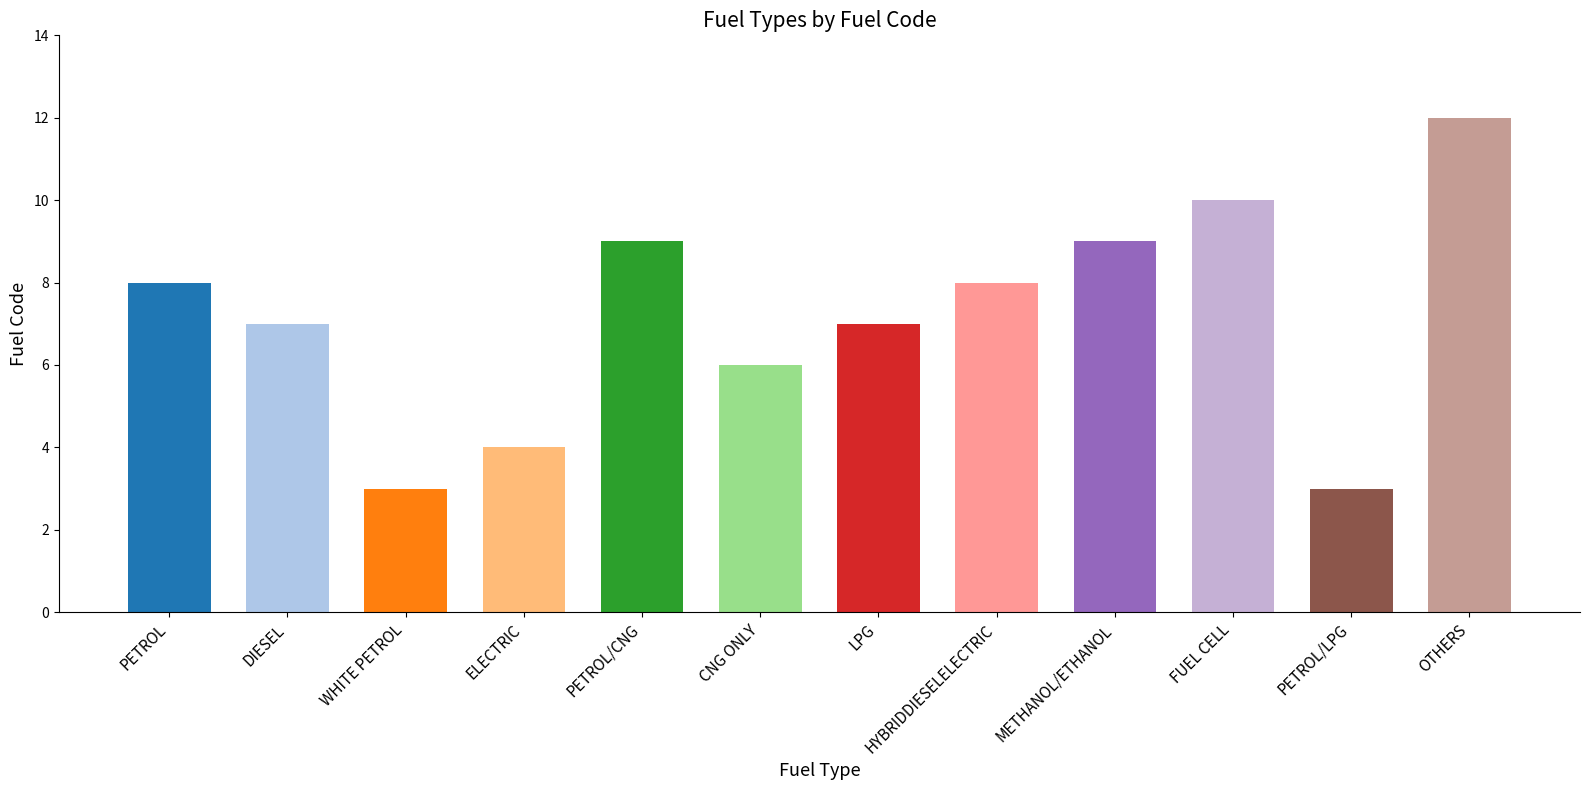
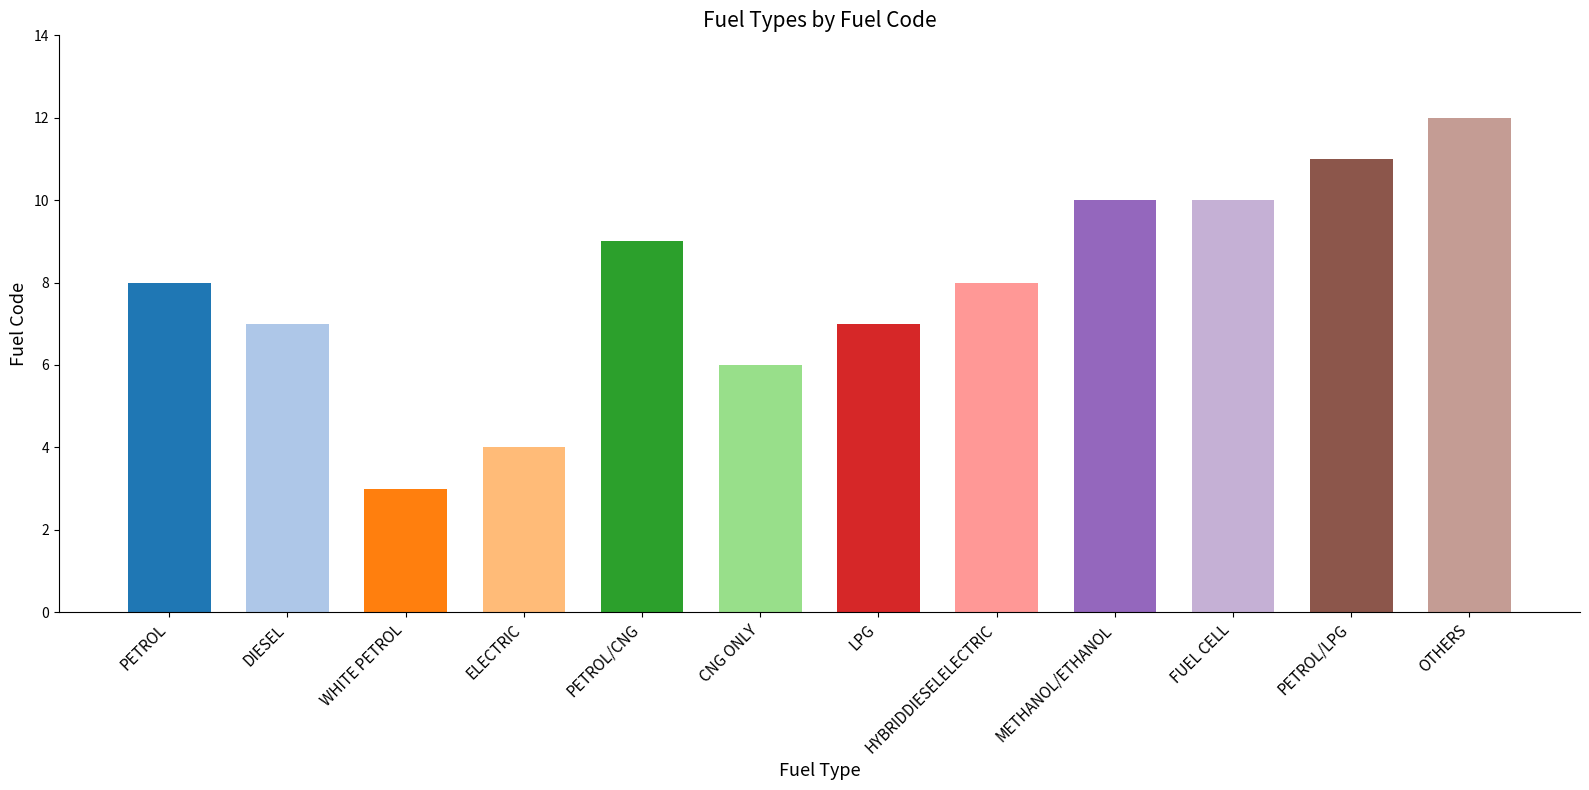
  {
    "PETROL": 8,
    "DIESEL": 7,
    "WHITE PETROL": 3,
    "ELECTRIC": 4,
    "PETROL/CNG": 9,
    "CNG ONLY": 6,
    "LPG": 7,
    "HYBRIDDIESELELECTRIC": 8,
-   "METHANOL/ETHANOL": 9,
+   "METHANOL/ETHANOL": 10,
    "FUEL CELL": 10,
-   "PETROL/LPG": 3,
+   "PETROL/LPG": 11,
    "OTHERS": 12
  }
